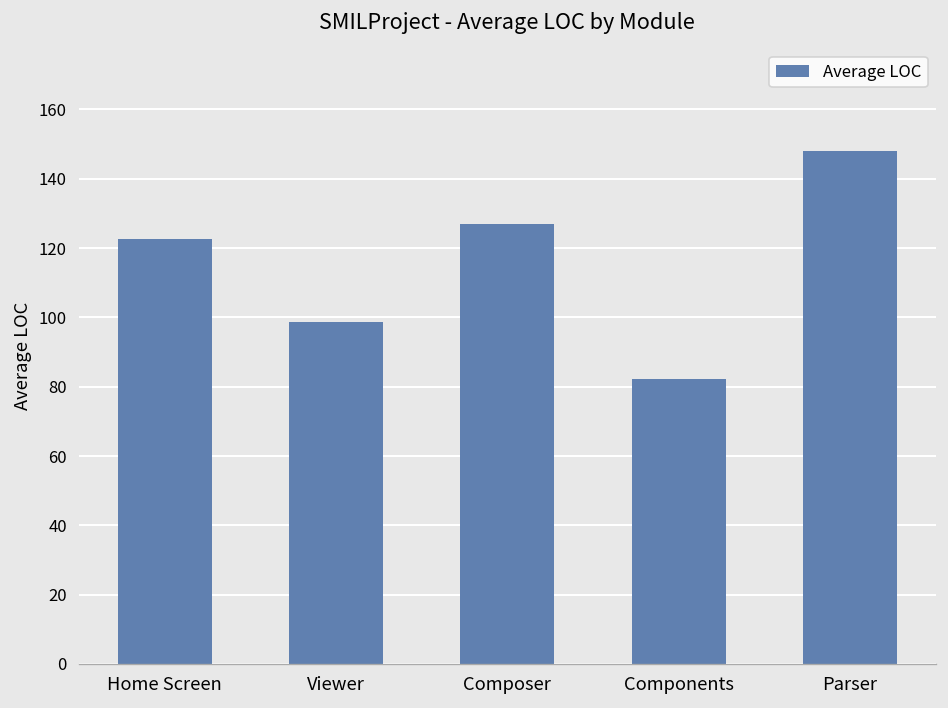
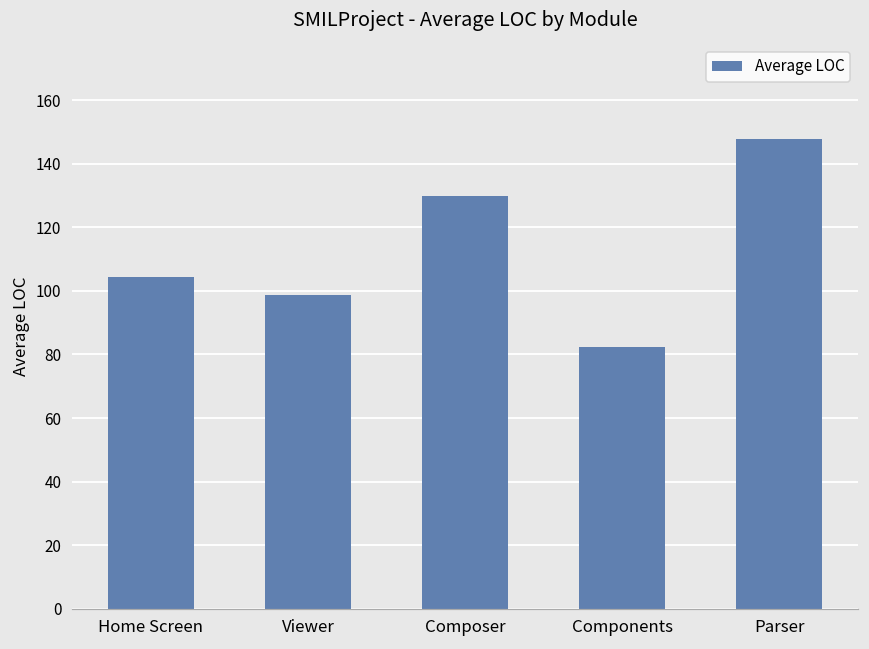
  {
-   "Home Screen": 123,
+   "Home Screen": 104,
    "Viewer": 99,
-   "Composer": 127,
+   "Composer": 130,
    "Components": 82,
    "Parser": 148
  }
